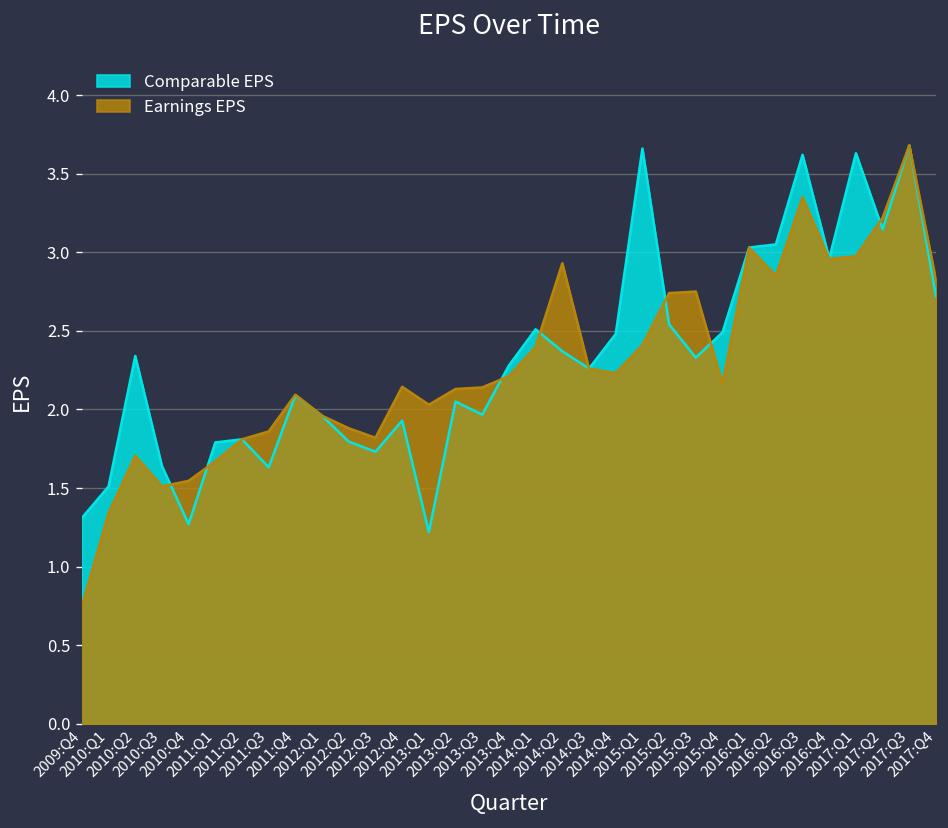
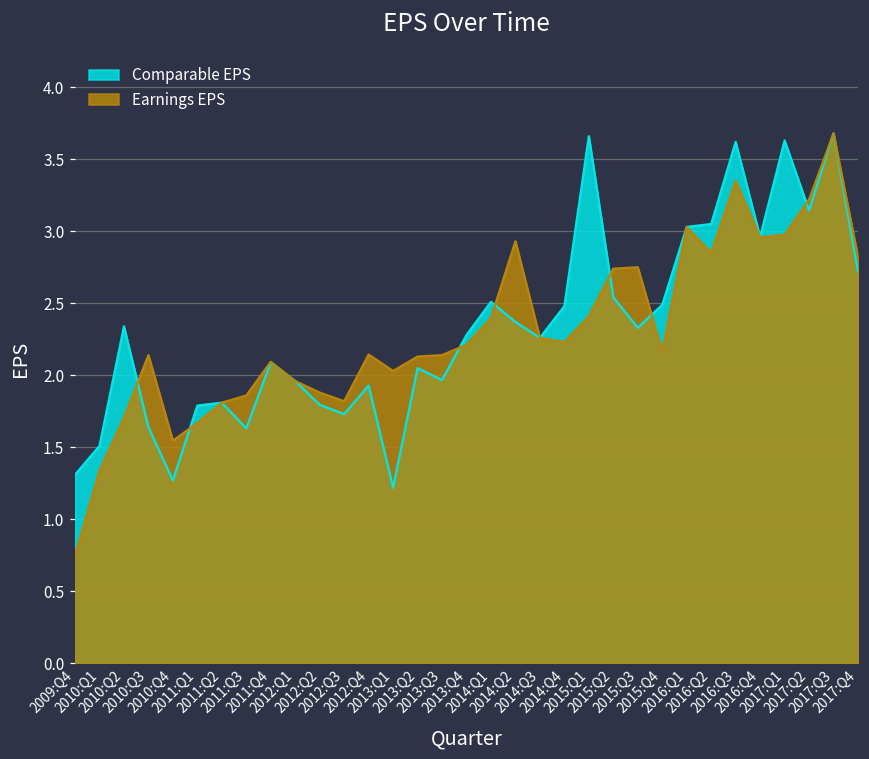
  {
    "Comparable EPS": {
      "2009:Q4": 1.31,
      "2010:Q1": 1.51,
      "2010:Q2": 2.34,
      "2010:Q3": 1.64,
      "2010:Q4": 1.27,
      "2011:Q1": 1.79,
      "2011:Q3": 1.63,
      "2012:Q2": 1.80,
      "2012:Q3": 1.73,
      "2012:Q4": 1.93,
      "2013:Q1": 1.22,
      "2013:Q2": 2.05,
      "2013:Q3": 1.97,
      "2013:Q4": 2.28,
      "2014:Q1": 2.51,
      "2014:Q2": 2.37,
      "2014:Q4": 2.48,
      "2015:Q1": 3.66,
      "2015:Q2": 2.54,
      "2015:Q3": 2.33,
      "2015:Q4": 2.49,
      "2016:Q2": 3.05,
      "2016:Q3": 3.62,
      "2017:Q1": 3.63,
      "2017:Q2": 3.15,
      "2017:Q4": 2.72
    },
    "Earnings EPS": {
      "2009:Q4": 0.75,
      "2010:Q1": 1.34,
      "2010:Q2": 1.71,
-     "2010:Q3": 1.51,
+     "2010:Q3": 2.14,
      "2010:Q4": 1.55,
      "2011:Q1": 1.67,
      "2011:Q3": 1.86,
      "2012:Q2": 1.88,
      "2012:Q3": 1.82,
      "2012:Q4": 2.14,
      "2013:Q1": 2.03,
      "2013:Q2": 2.13,
      "2013:Q3": 2.14,
      "2013:Q4": 2.21,
      "2014:Q1": 2.40,
      "2014:Q2": 2.93,
      "2014:Q4": 2.23,
      "2015:Q1": 2.41,
      "2015:Q2": 2.74,
      "2015:Q3": 2.75,
      "2015:Q4": 2.16,
      "2016:Q2": 2.85,
      "2016:Q3": 3.35,
      "2017:Q1": 2.97,
      "2017:Q2": 3.22,
      "2017:Q4": 2.82
    }
  }
